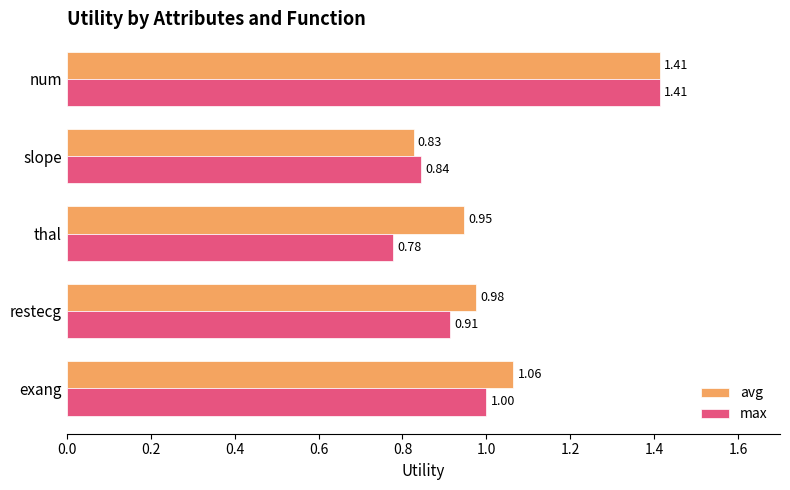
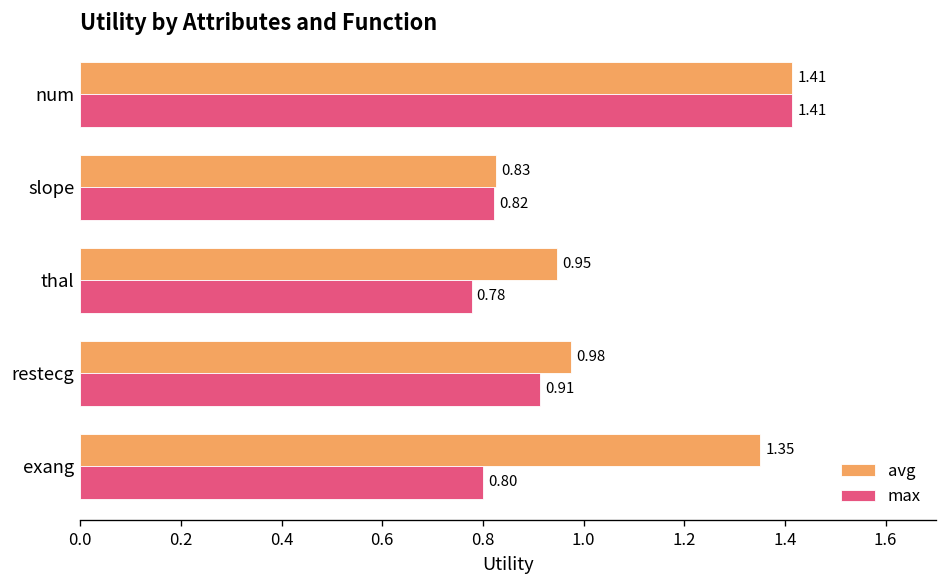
  {
    "avg": {
      "num": 1.41,
      "slope": 0.83,
      "thal": 0.95,
      "restecg": 0.98,
-     "exang": 1.06
+     "exang": 1.35
    },
    "max": {
      "num": 1.41,
-     "slope": 0.84,
+     "slope": 0.82,
      "thal": 0.78,
      "restecg": 0.91,
-     "exang": 1.00
+     "exang": 0.80
    }
  }
